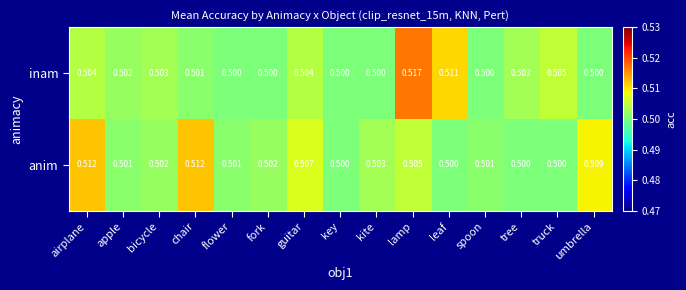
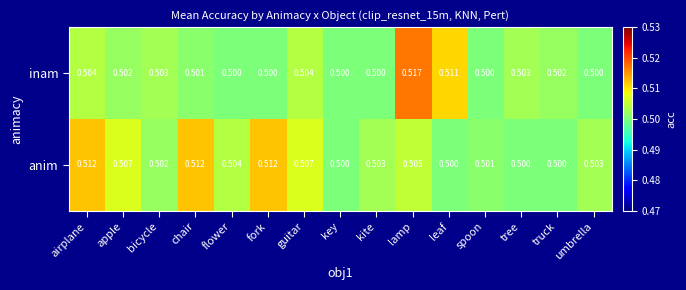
  {
    "inam": {
      "airplane": 0.504,
      "apple": 0.502,
      "bicycle": 0.503,
      "chair": 0.501,
      "flower": 0.500,
      "fork": 0.500,
      "guitar": 0.504,
      "key": 0.500,
      "kite": 0.500,
      "lamp": 0.517,
      "leaf": 0.511,
      "spoon": 0.500,
      "tree": 0.503,
-     "truck": 0.505,
+     "truck": 0.502,
      "umbrella": 0.500
    },
    "anim": {
      "airplane": 0.512,
-     "apple": 0.501,
+     "apple": 0.507,
      "bicycle": 0.502,
      "chair": 0.512,
-     "flower": 0.501,
-     "fork": 0.502,
+     "flower": 0.504,
+     "fork": 0.512,
      "guitar": 0.507,
      "key": 0.500,
      "kite": 0.503,
      "lamp": 0.505,
      "leaf": 0.500,
      "spoon": 0.501,
      "tree": 0.500,
      "truck": 0.500,
-     "umbrella": 0.509
+     "umbrella": 0.503
    }
  }
